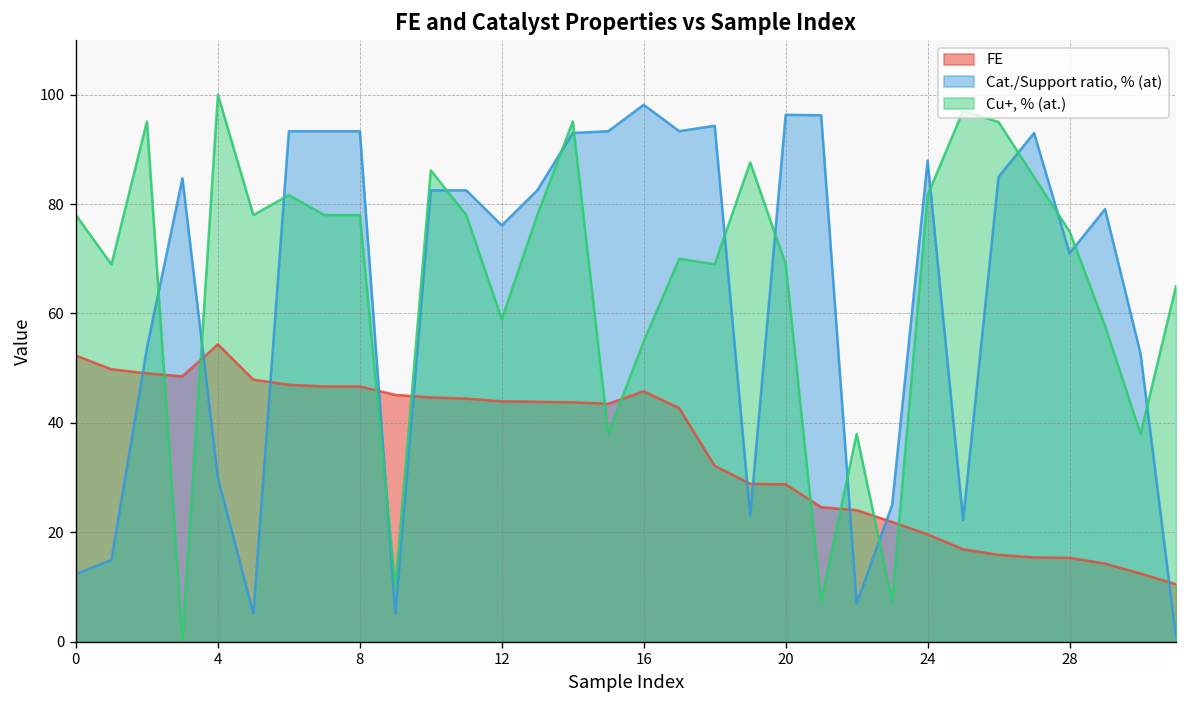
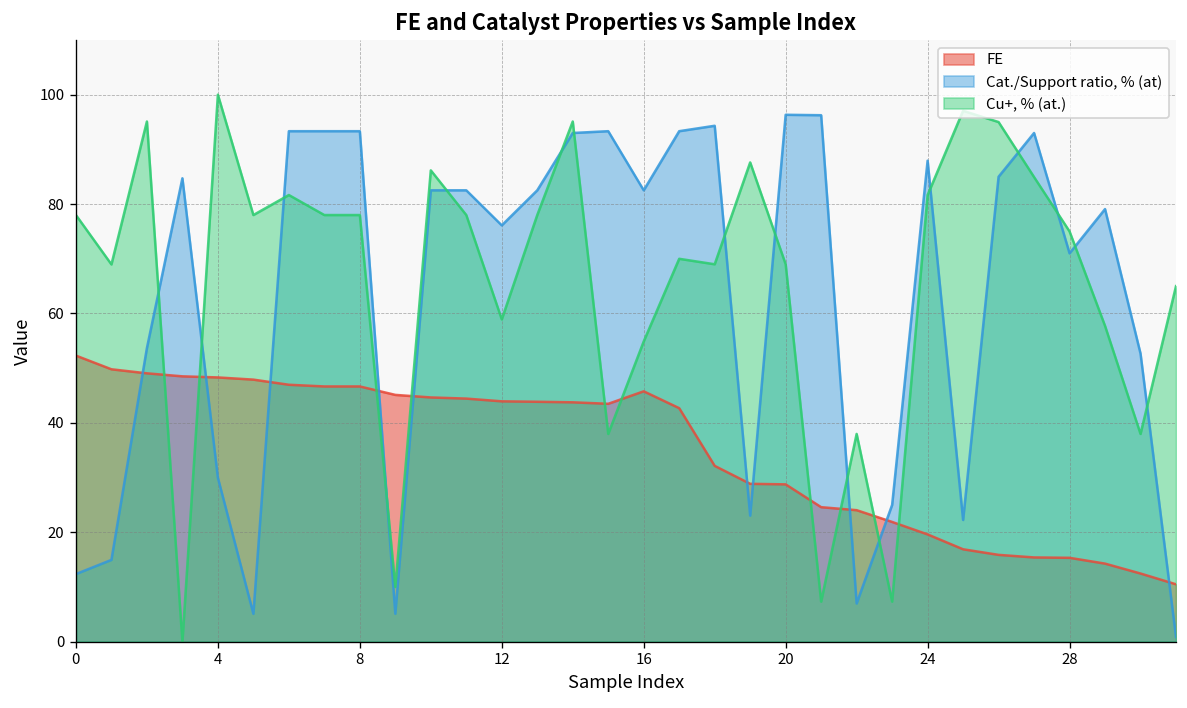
  {
    "FE": {
      "0": 52,
-     "4": 54,
+     "4": 48,
      "8": 47,
      "12": 44,
      "16": 46,
      "20": 29,
      "24": 20,
      "28": 15
    },
    "Cat./Support ratio, % (at)": {
      "0": 12,
      "4": 30,
      "8": 93,
      "12": 76,
-     "16": 98,
+     "16": 83,
      "20": 96,
      "24": 88,
      "28": 71
    },
    "Cu+, % (at.)": {
      "0": 78,
      "4": 100,
      "8": 78,
      "12": 59,
      "16": 55,
      "20": 69,
      "24": 82,
      "28": 75
    }
  }
